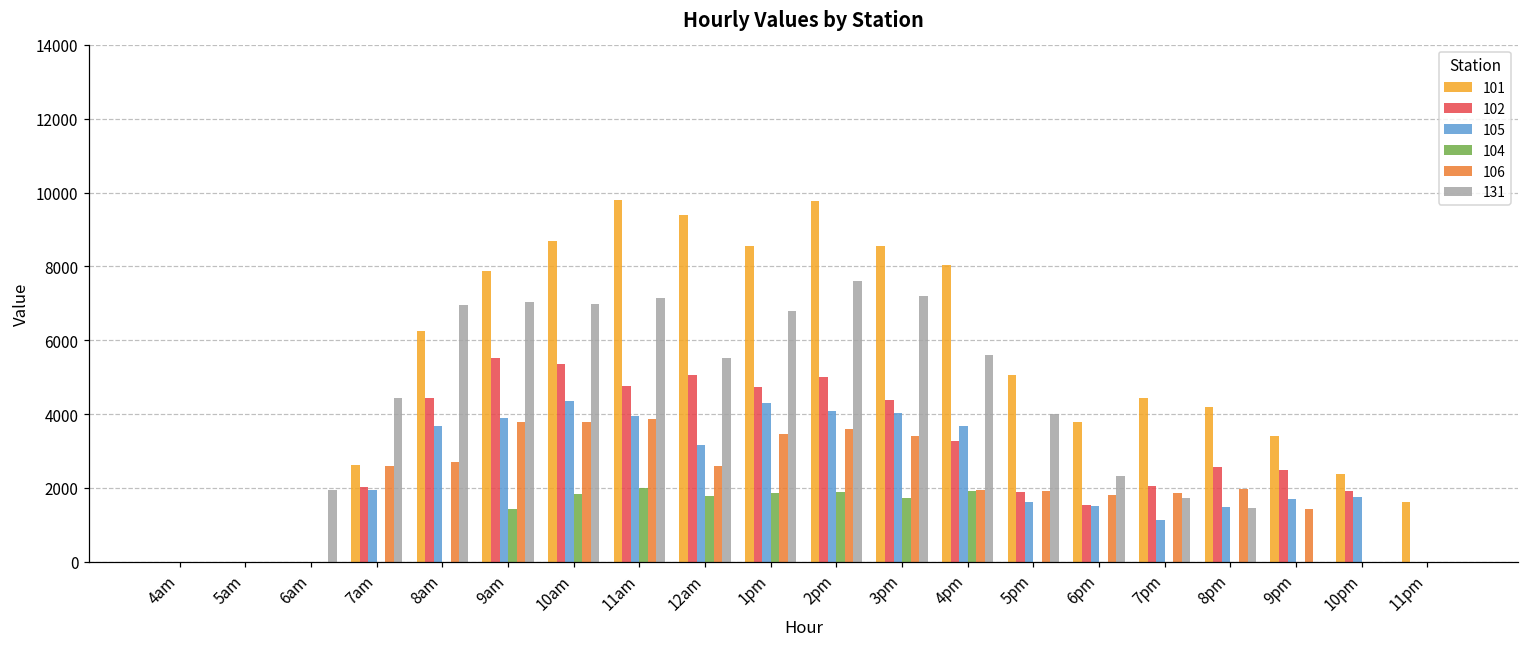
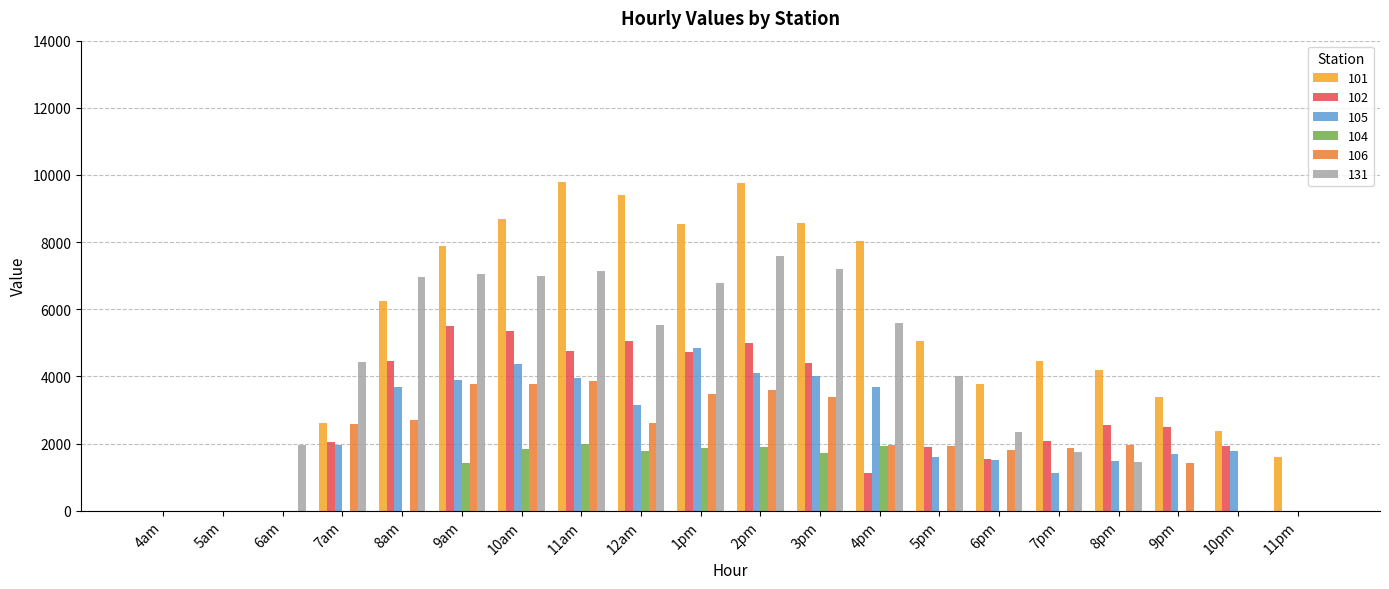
  {
    "102": {
      "4am": 0,
      "5am": 0,
      "6am": 0,
      "7am": 2000,
      "8am": 4400,
      "9am": 5500,
      "10am": 5300,
      "11am": 4800,
      "12am": 5100,
      "1pm": 4700,
      "2pm": 5000,
      "3pm": 4400,
-     "4pm": 3300,
+     "4pm": 1100,
      "5pm": 1900,
      "6pm": 1500,
      "7pm": 2100,
      "8pm": 2600,
      "9pm": 2500,
      "10pm": 1900,
      "11pm": 0
    },
    "105": {
      "4am": 0,
      "5am": 0,
      "6am": 0,
      "7am": 1900,
      "8am": 3700,
      "9am": 3900,
      "10am": 4400,
      "11am": 3900,
      "12am": 3200,
-     "1pm": 4300,
+     "1pm": 4800,
      "2pm": 4100,
      "3pm": 4000,
      "4pm": 3700,
      "5pm": 1600,
      "6pm": 1500,
      "7pm": 1100,
      "8pm": 1500,
      "9pm": 1700,
      "10pm": 1800,
      "11pm": 0
    },
    "104": {
      "4am": 0,
      "5am": 0,
      "6am": 0,
      "7am": 0,
      "8am": 0,
      "9am": 1400,
      "10am": 1800,
      "11am": 2000,
      "12am": 1800,
      "1pm": 1900,
      "2pm": 1900,
      "3pm": 1700,
      "4pm": 1900,
      "5pm": 0,
      "6pm": 0,
      "7pm": 0,
      "8pm": 0,
      "9pm": 0,
      "10pm": 0,
      "11pm": 0
    },
    "131": {
      "4am": 0,
      "5am": 0,
      "6am": 2000,
      "7am": 4400,
      "8am": 7000,
      "9am": 7000,
      "10am": 7000,
      "11am": 7100,
      "12am": 5500,
      "1pm": 6800,
      "2pm": 7600,
      "3pm": 7200,
      "4pm": 5600,
      "5pm": 4000,
      "6pm": 2300,
      "7pm": 1700,
      "8pm": 1400,
      "9pm": 0,
      "10pm": 0,
      "11pm": 0
    }
  }
